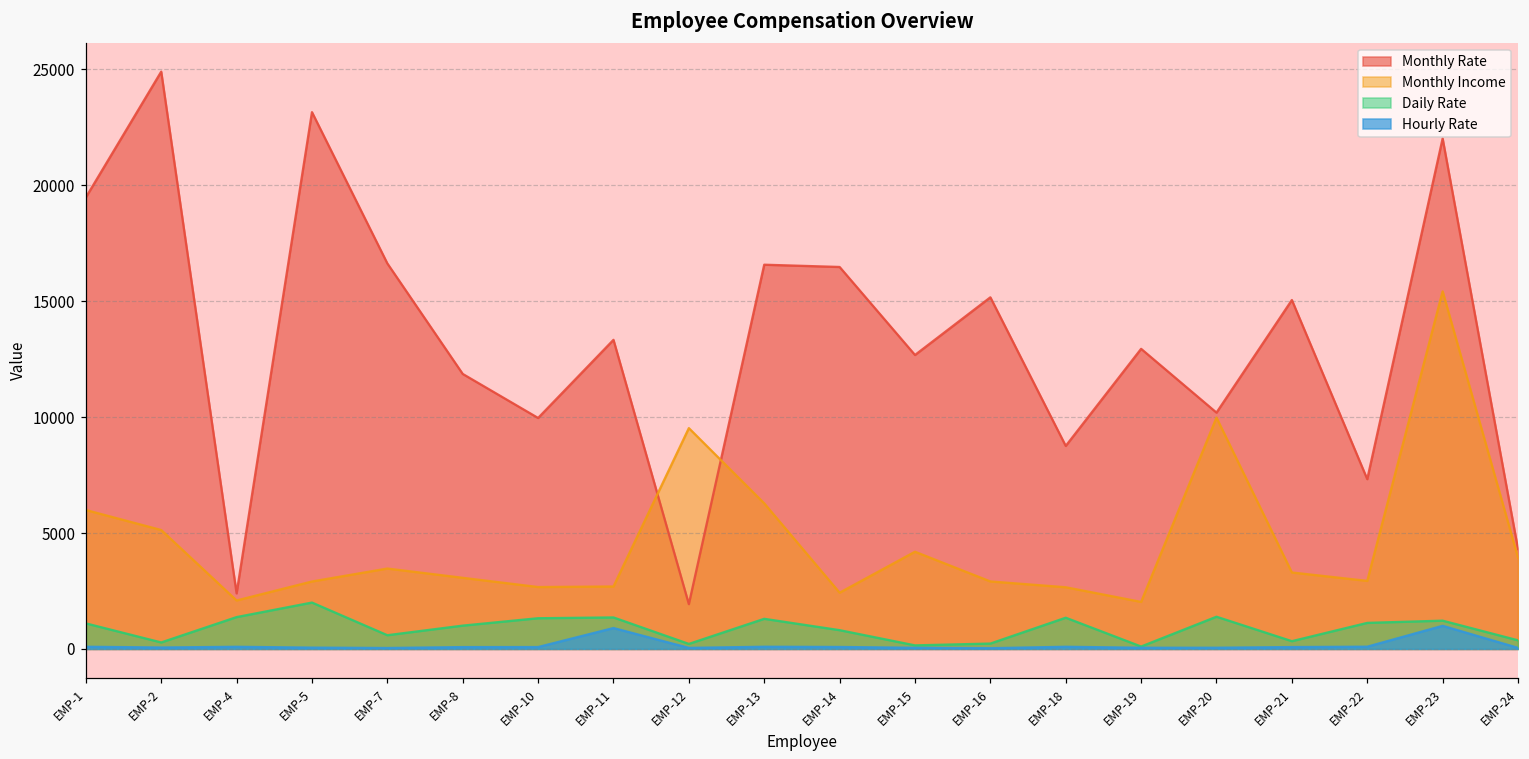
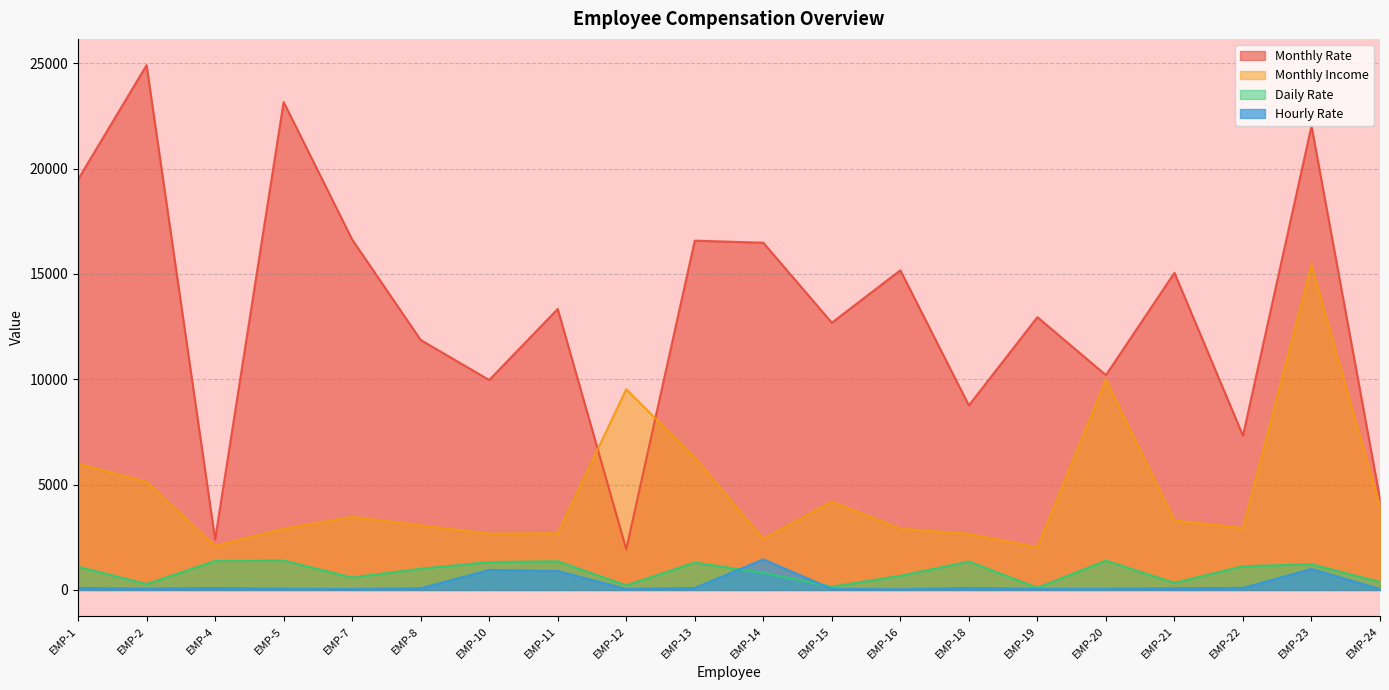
  {
    "Monthly Rate": {
      "EMP-1": 19500,
      "EMP-2": 24900,
      "EMP-4": 2400,
      "EMP-5": 23200,
      "EMP-7": 16600,
      "EMP-8": 11900,
      "EMP-10": 10000,
      "EMP-11": 13300,
      "EMP-12": 1900,
      "EMP-13": 16600,
      "EMP-14": 16500,
      "EMP-15": 12700,
      "EMP-16": 15200,
      "EMP-18": 8800,
      "EMP-19": 12900,
      "EMP-20": 10200,
      "EMP-21": 15100,
      "EMP-22": 7300,
      "EMP-24": 4300
    },
    "Monthly Income": {
      "EMP-1": 6000,
      "EMP-2": 5100,
      "EMP-4": 2100,
      "EMP-5": 2900,
      "EMP-7": 3500,
      "EMP-8": 3100,
      "EMP-10": 2700,
      "EMP-11": 2700,
      "EMP-12": 9500,
      "EMP-13": 6300,
      "EMP-14": 2400,
      "EMP-15": 4200,
      "EMP-16": 2900,
      "EMP-18": 2700,
      "EMP-19": 2000,
      "EMP-20": 10000,
      "EMP-21": 3300,
      "EMP-22": 2900,
      "EMP-23": 15400,
      "EMP-24": 3900
    },
    "Daily Rate": {
      "EMP-1": 1100,
      "EMP-2": 300,
      "EMP-4": 1400,
-     "EMP-5": 2000,
+     "EMP-5": 1400,
      "EMP-7": 600,
      "EMP-8": 1000,
      "EMP-10": 1300,
      "EMP-11": 1400,
      "EMP-12": 200,
      "EMP-13": 1300,
      "EMP-14": 800,
-     "EMP-16": 200,
+     "EMP-16": 700,
      "EMP-18": 1300,
      "EMP-20": 1400,
      "EMP-21": 300,
      "EMP-22": 1100,
      "EMP-23": 1200,
      "EMP-24": 400
    },
    "Hourly Rate": {
      "EMP-1": 100,
      "EMP-2": 100,
      "EMP-4": 100,
      "EMP-5": 100,
      "EMP-7": 0,
      "EMP-8": 100,
-     "EMP-10": 100,
+     "EMP-10": 900,
      "EMP-11": 900,
      "EMP-12": 0,
      "EMP-13": 100,
-     "EMP-14": 100,
+     "EMP-14": 1500,
      "EMP-16": 0,
      "EMP-18": 100,
      "EMP-20": 100,
      "EMP-21": 100,
      "EMP-22": 100,
      "EMP-23": 1000,
      "EMP-24": 0
    }
  }
